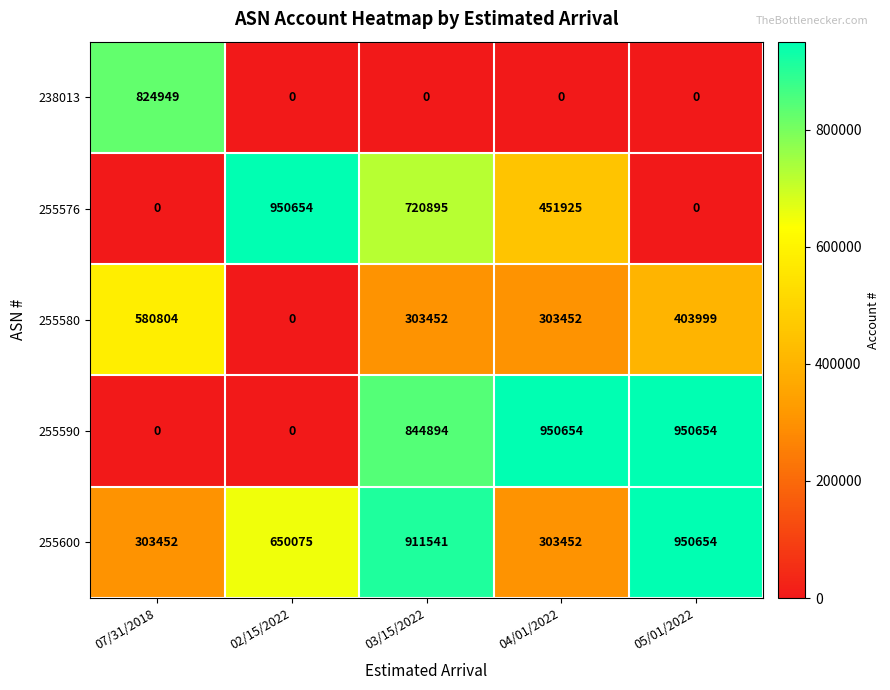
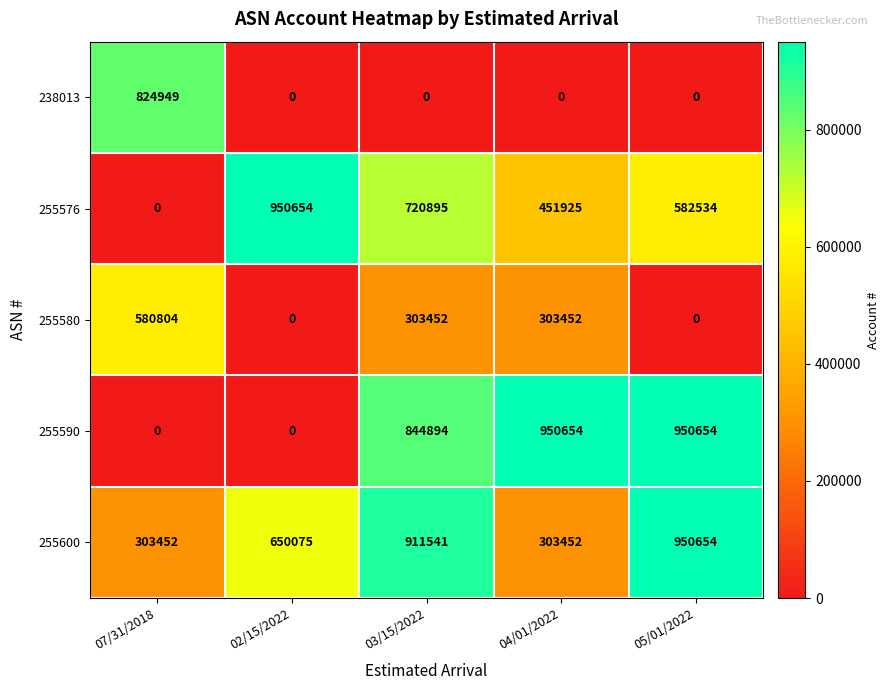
  {
    "238013": {
      "07/31/2018": 824949,
      "02/15/2022": 0,
      "03/15/2022": 0,
      "04/01/2022": 0,
      "05/01/2022": 0
    },
    "255576": {
      "07/31/2018": 0,
      "02/15/2022": 950654,
      "03/15/2022": 720895,
      "04/01/2022": 451925,
-     "05/01/2022": 0
+     "05/01/2022": 582534
    },
    "255580": {
      "07/31/2018": 580804,
      "02/15/2022": 0,
      "03/15/2022": 303452,
      "04/01/2022": 303452,
-     "05/01/2022": 403999
+     "05/01/2022": 0
    },
    "255590": {
      "07/31/2018": 0,
      "02/15/2022": 0,
      "03/15/2022": 844894,
      "04/01/2022": 950654,
      "05/01/2022": 950654
    },
    "255600": {
      "07/31/2018": 303452,
      "02/15/2022": 650075,
      "03/15/2022": 911541,
      "04/01/2022": 303452,
      "05/01/2022": 950654
    }
  }
